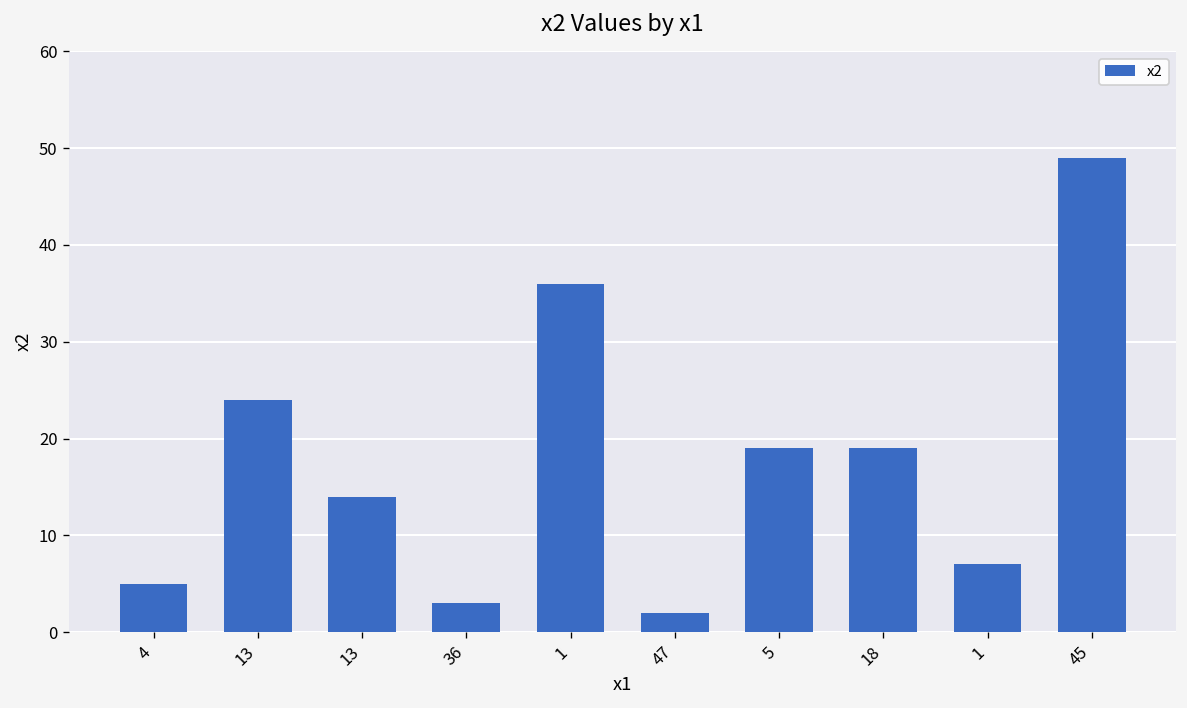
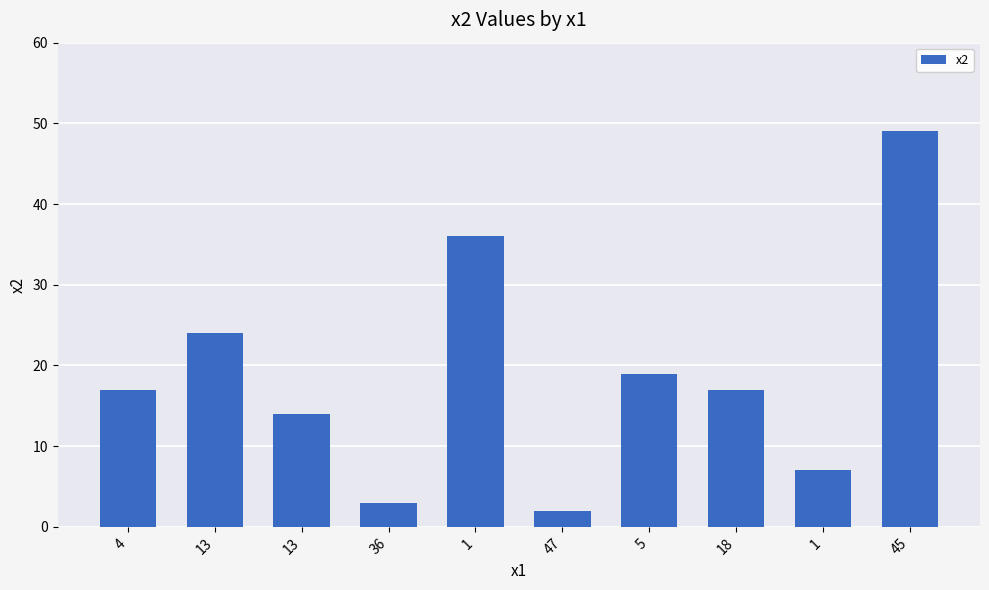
  {
-   "4": 5,
+   "4": 17,
    "36": 3,
    "47": 2,
    "5": 19,
-   "18": 19,
+   "18": 17,
    "45": 49
  }
